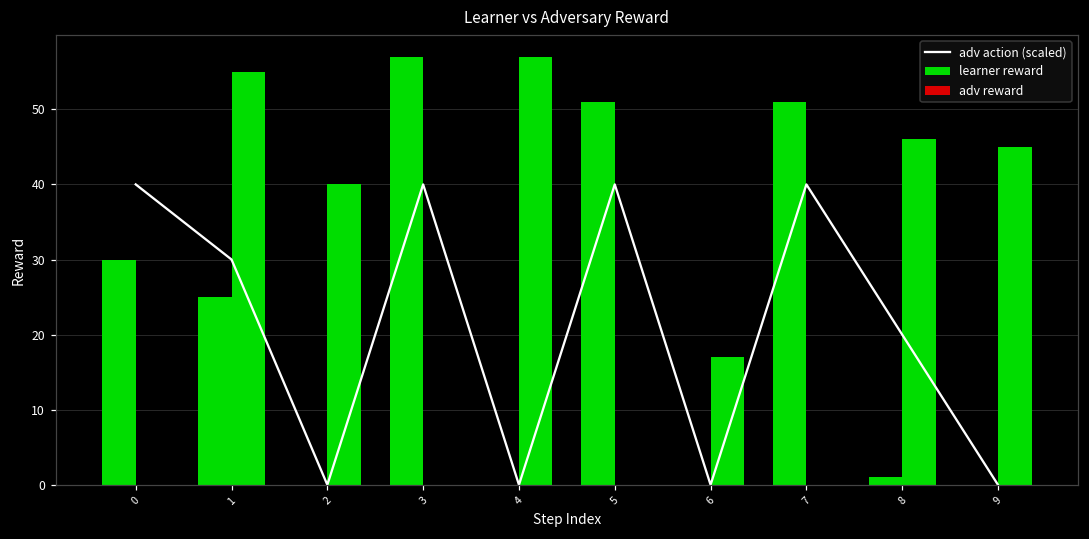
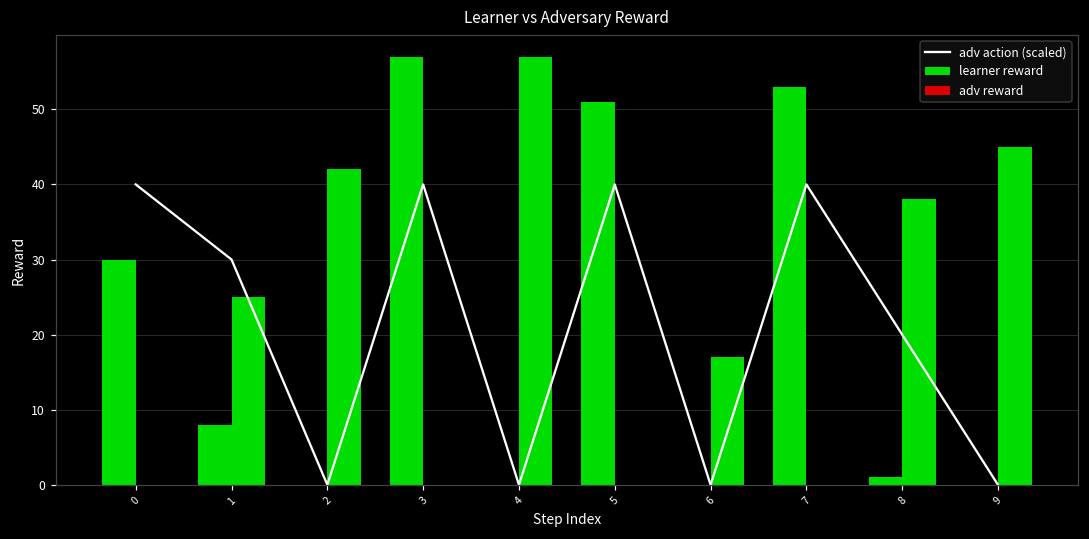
  {
    "learner reward": {
      "0": 30,
-     "1": 25,
+     "1": 8,
      "2": 0,
      "3": 57,
      "4": 0,
      "5": 51,
      "6": 0,
-     "7": 51,
+     "7": 53,
      "8": 1,
      "9": 0
    },
    "adv action (scaled)": {
      "0": 40,
      "1": 30,
      "2": 0,
      "3": 40,
      "4": 0,
      "5": 40,
      "6": 0,
      "7": 40,
      "8": 20,
      "9": 0
    },
    "adv reward": {
      "0": 0,
-     "1": 55,
-     "2": 40,
+     "1": 25,
+     "2": 42,
      "3": 0,
      "4": 57,
      "5": 0,
      "6": 17,
      "7": 0,
-     "8": 46,
+     "8": 38,
      "9": 45
    }
  }
